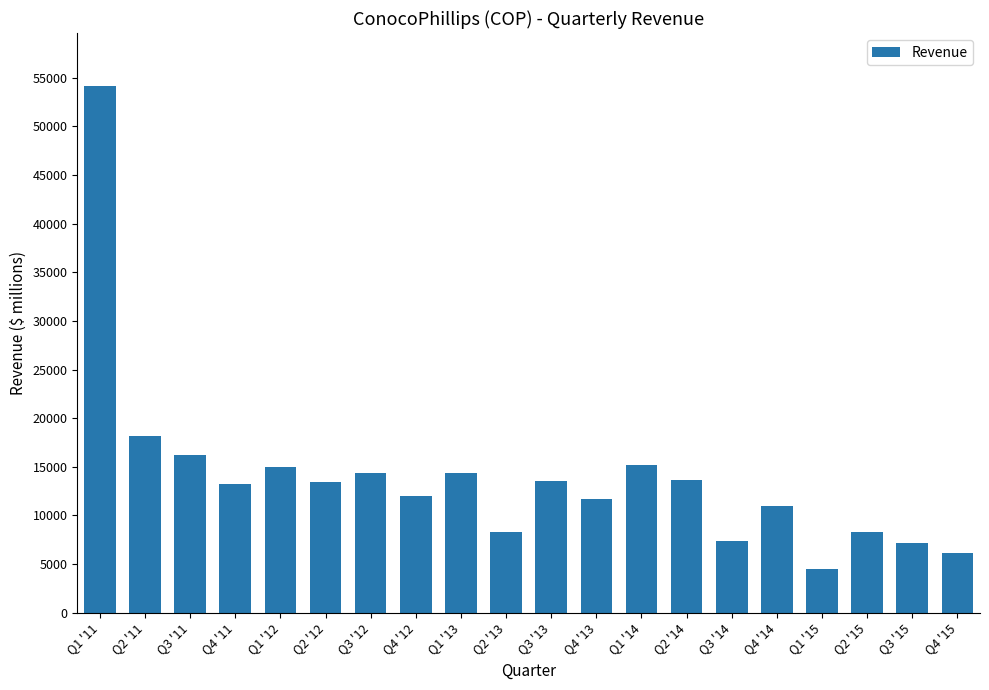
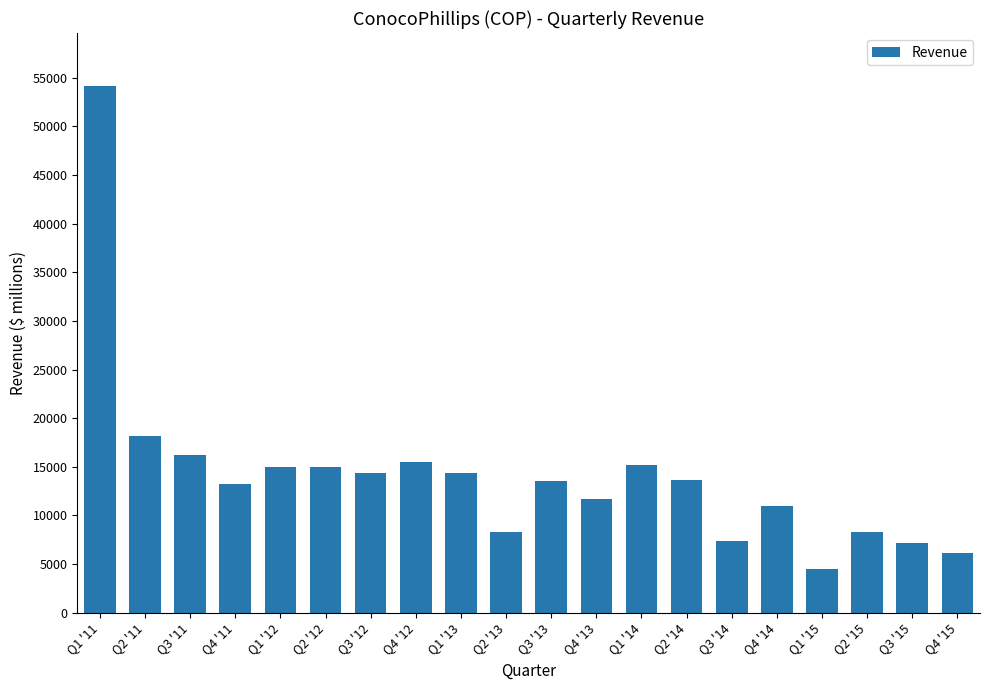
  {
    "Q1 '11": 54000,
    "Q2 '11": 18000,
    "Q3 '11": 16000,
    "Q4 '11": 13000,
    "Q1 '12": 15000,
-   "Q2 '12": 13000,
+   "Q2 '12": 15000,
    "Q3 '12": 14000,
-   "Q4 '12": 12000,
+   "Q4 '12": 16000,
    "Q1 '13": 14000,
    "Q2 '13": 8000,
    "Q3 '13": 14000,
    "Q4 '13": 12000,
    "Q1 '14": 15000,
    "Q2 '14": 14000,
    "Q3 '14": 7000,
    "Q4 '14": 11000,
    "Q1 '15": 5000,
    "Q2 '15": 8000,
    "Q3 '15": 7000,
    "Q4 '15": 6000
  }
